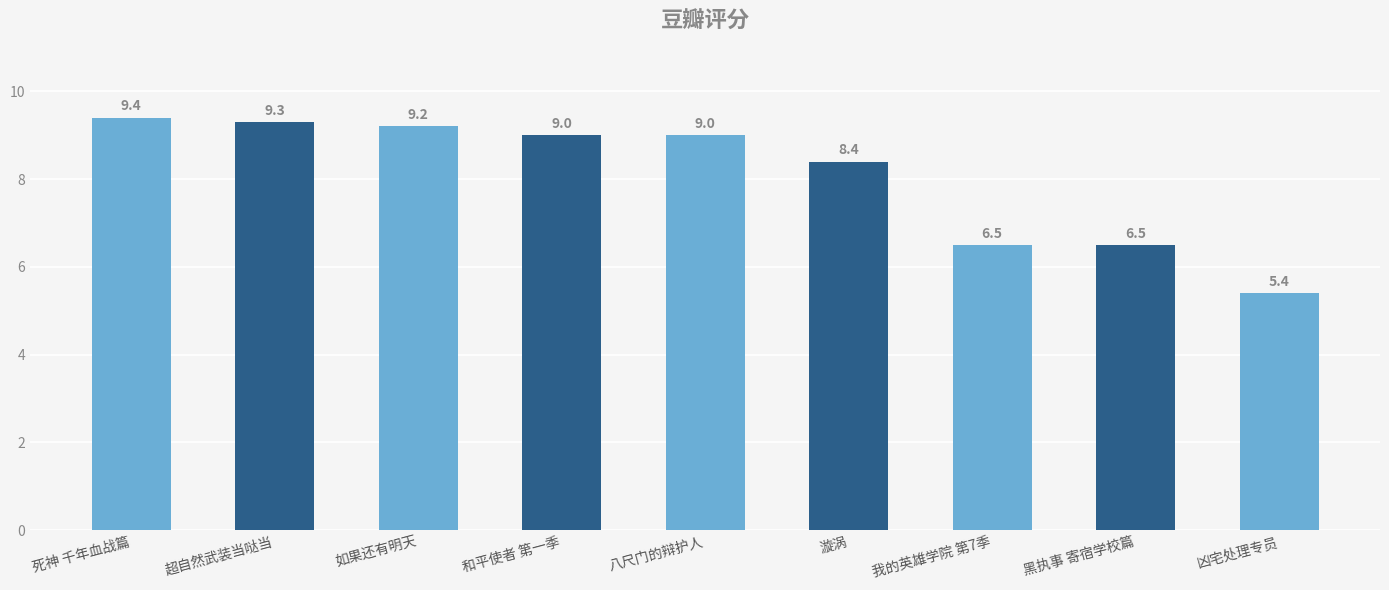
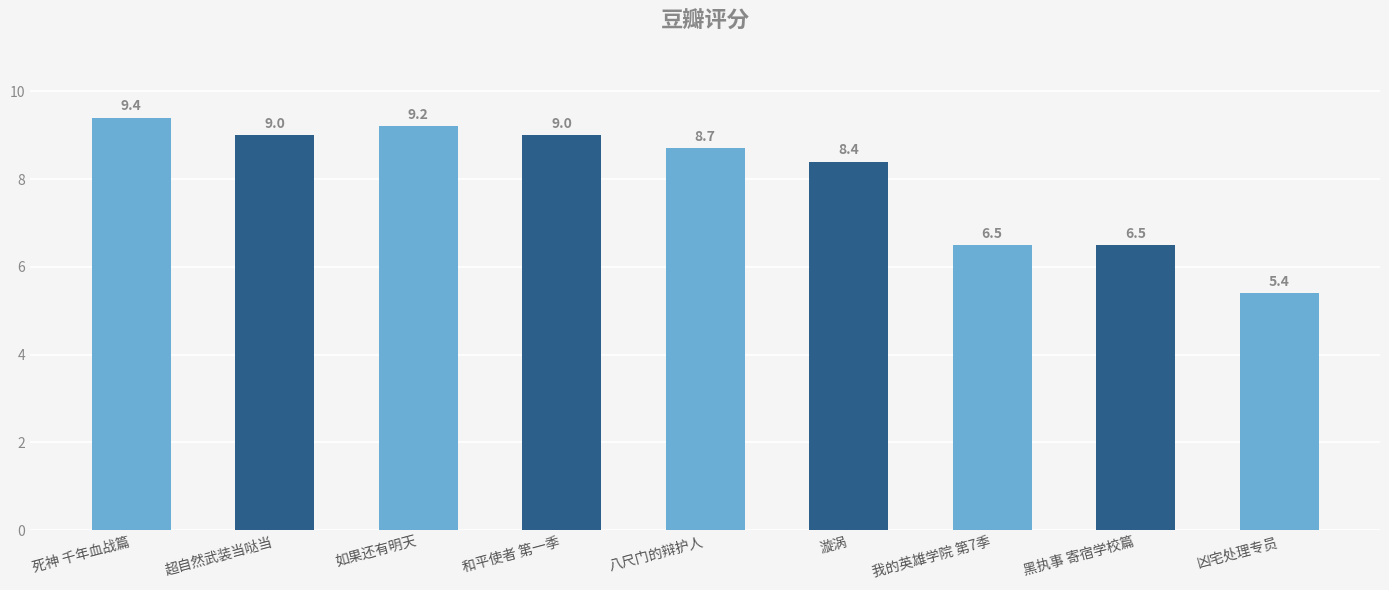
  {
    "死神 千年血战篇": 9.4,
-   "超自然武装当哒当": 9.3,
+   "超自然武装当哒当": 9.0,
    "如果还有明天": 9.2,
    "和平使者 第一季": 9.0,
-   "八尺门的辩护人": 9.0,
+   "八尺门的辩护人": 8.7,
    "漩涡": 8.4,
    "我的英雄学院 第7季": 6.5,
    "黑执事 寄宿学校篇": 6.5,
    "凶宅处理专员": 5.4
  }
